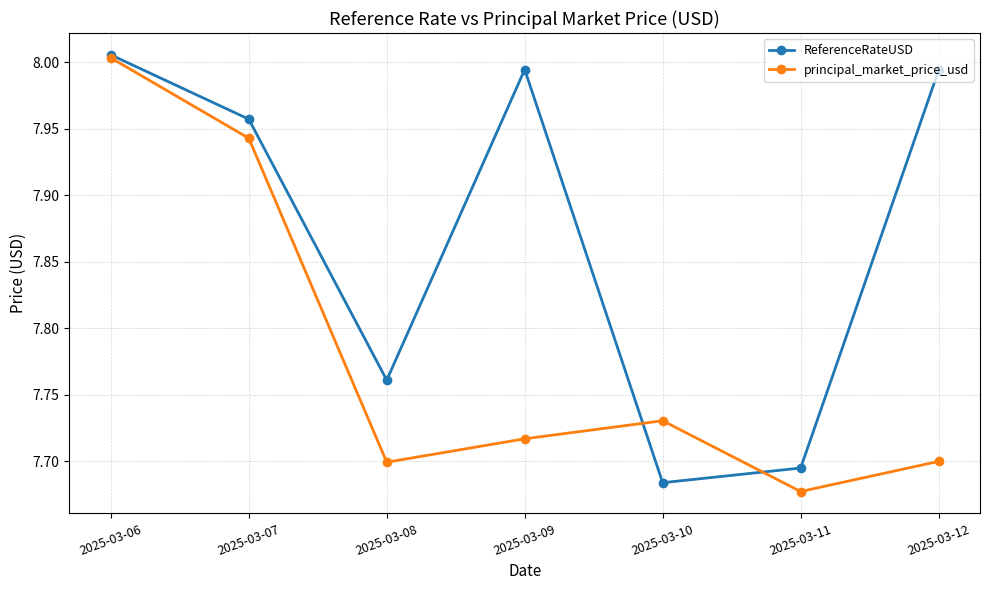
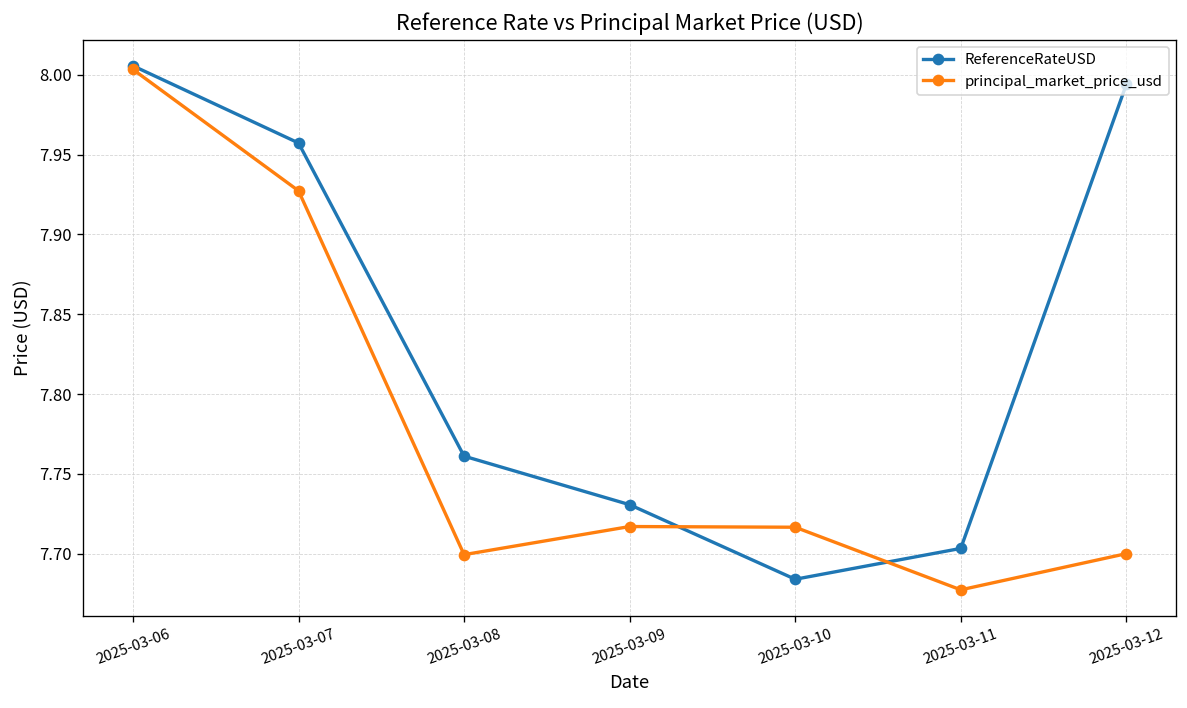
  {
    "ReferenceRateUSD": {
      "2025-03-06": 8.006,
      "2025-03-07": 7.957,
      "2025-03-08": 7.761,
-     "2025-03-09": 7.995,
+     "2025-03-09": 7.731,
      "2025-03-10": 7.684,
-     "2025-03-11": 7.695
+     "2025-03-11": 7.703
    },
    "principal_market_price_usd": {
      "2025-03-06": 8.003,
-     "2025-03-07": 7.943,
+     "2025-03-07": 7.927,
      "2025-03-08": 7.699,
      "2025-03-09": 7.717,
-     "2025-03-10": 7.731,
+     "2025-03-10": 7.717,
      "2025-03-11": 7.677,
      "2025-03-12": 7.700
    }
  }
